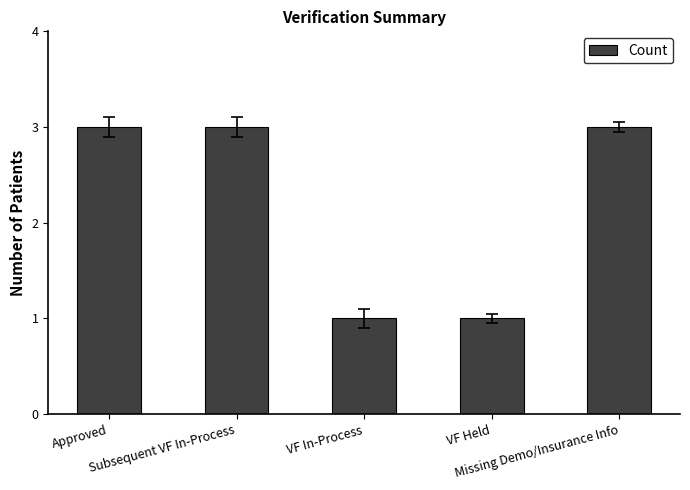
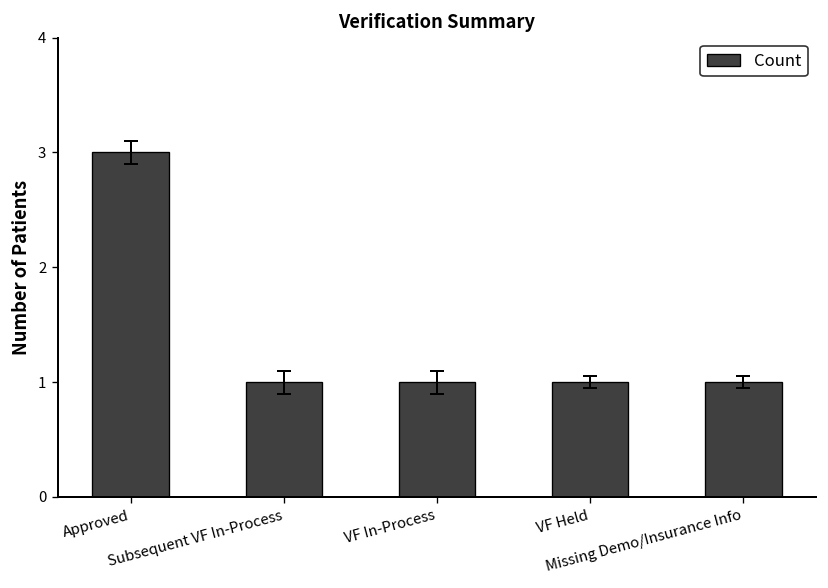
  {
    "Count": {
      "Approved": 3,
-     "Subsequent VF In-Process": 3,
+     "Subsequent VF In-Process": 1,
      "VF In-Process": 1,
      "VF Held": 1,
-     "Missing Demo/Insurance Info": 3
+     "Missing Demo/Insurance Info": 1
    }
  }
